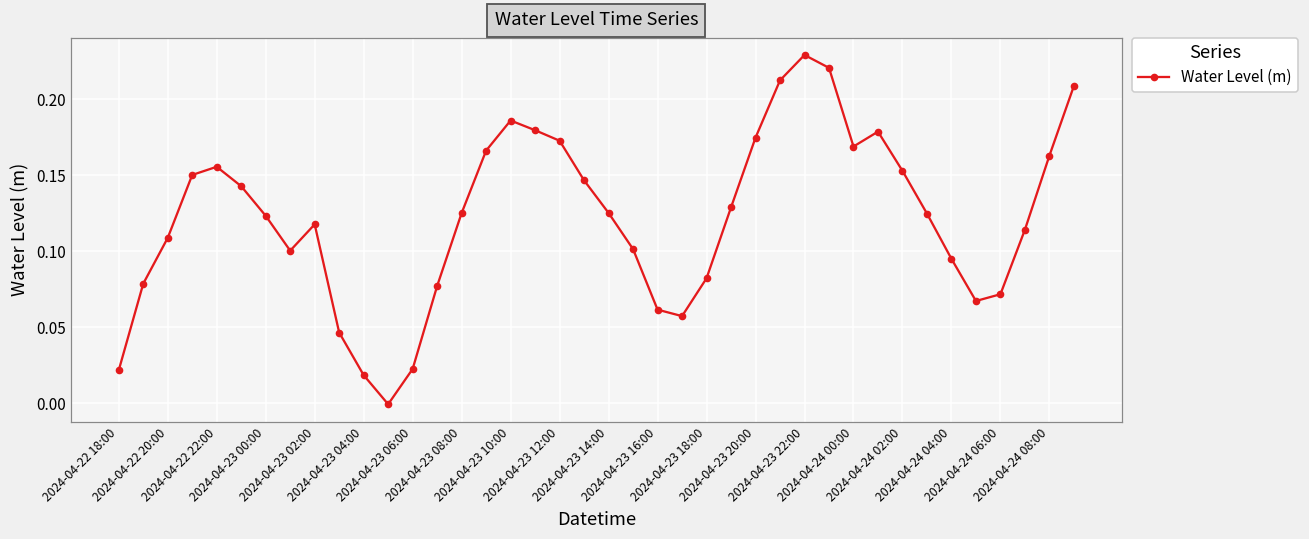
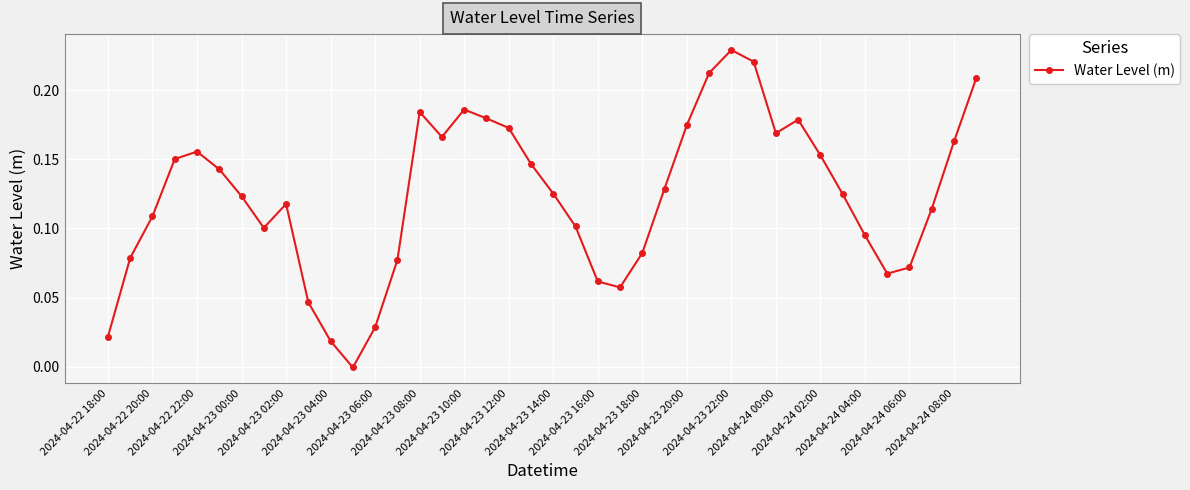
  {
    "2024-04-22 18:00": 0.022,
    "2024-04-22 20:00": 0.109,
    "2024-04-22 22:00": 0.156,
    "2024-04-23 00:00": 0.123,
    "2024-04-23 02:00": 0.118,
    "2024-04-23 04:00": 0.019,
-   "2024-04-23 06:00": 0.023,
-   "2024-04-23 08:00": 0.125,
+   "2024-04-23 06:00": 0.029,
+   "2024-04-23 08:00": 0.184,
    "2024-04-23 10:00": 0.186,
    "2024-04-23 12:00": 0.173,
    "2024-04-23 14:00": 0.125,
    "2024-04-23 16:00": 0.062,
    "2024-04-23 18:00": 0.082,
    "2024-04-23 20:00": 0.175,
    "2024-04-23 22:00": 0.229,
    "2024-04-24 00:00": 0.169,
    "2024-04-24 02:00": 0.153,
    "2024-04-24 04:00": 0.095,
    "2024-04-24 06:00": 0.072,
    "2024-04-24 08:00": 0.163
  }
